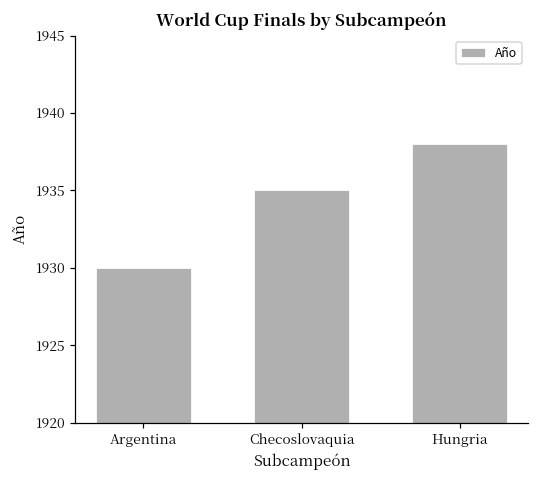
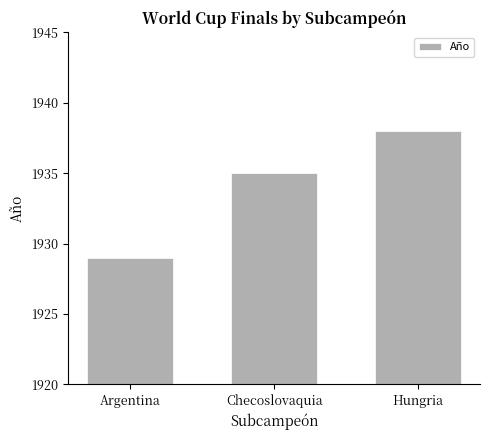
  {
-   "Argentina": 1930,
+   "Argentina": 1929,
    "Checoslovaquia": 1935,
    "Hungria": 1938
  }
